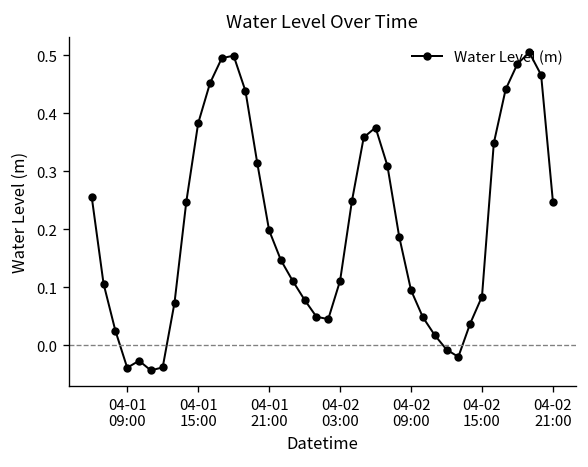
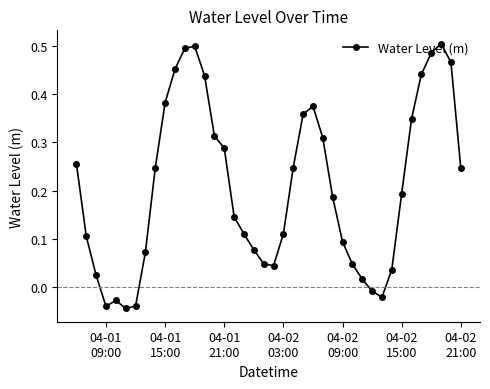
  {
    "04-01 09:00": -0.04,
    "04-01 15:00": 0.38,
-   "04-01 21:00": 0.20,
+   "04-01 21:00": 0.29,
    "04-02 03:00": 0.11,
    "04-02 09:00": 0.09,
-   "04-02 15:00": 0.08,
+   "04-02 15:00": 0.19,
    "04-02 21:00": 0.25
  }
